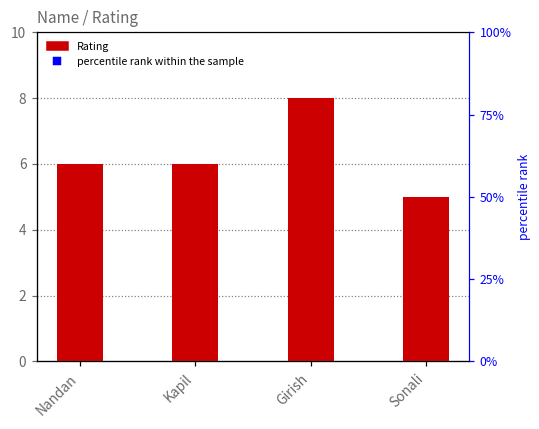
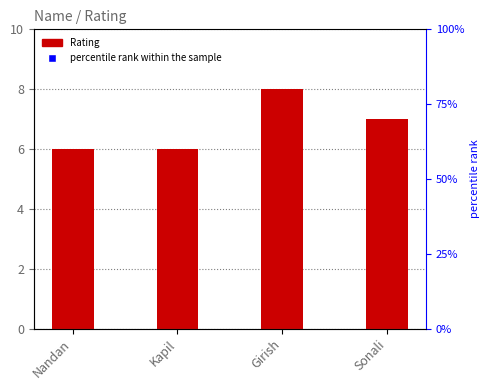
  {
    "Rating": {
      "Nandan": 6,
      "Kapil": 6,
      "Girish": 8,
-     "Sonali": 5
+     "Sonali": 7
    }
  }
